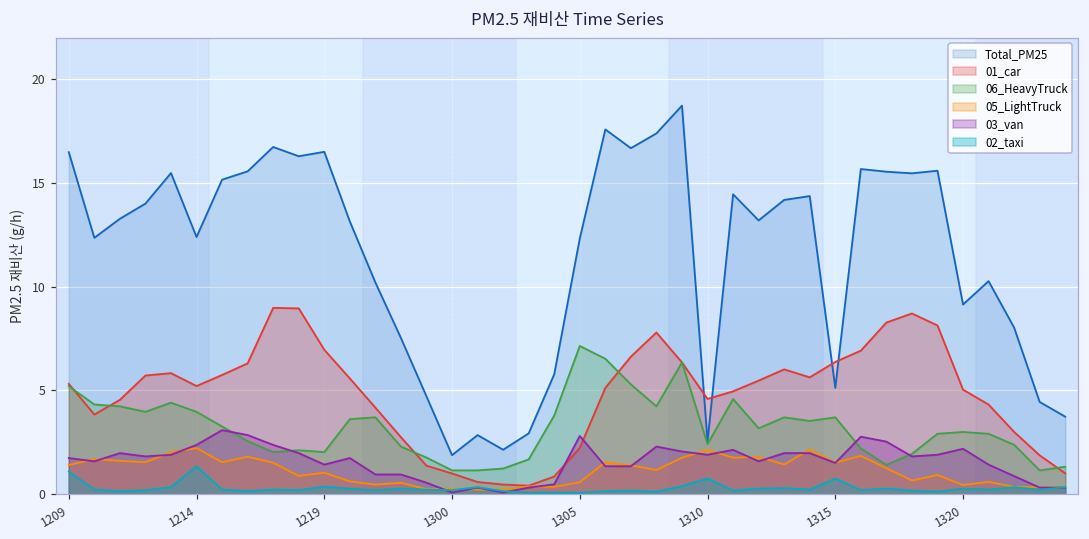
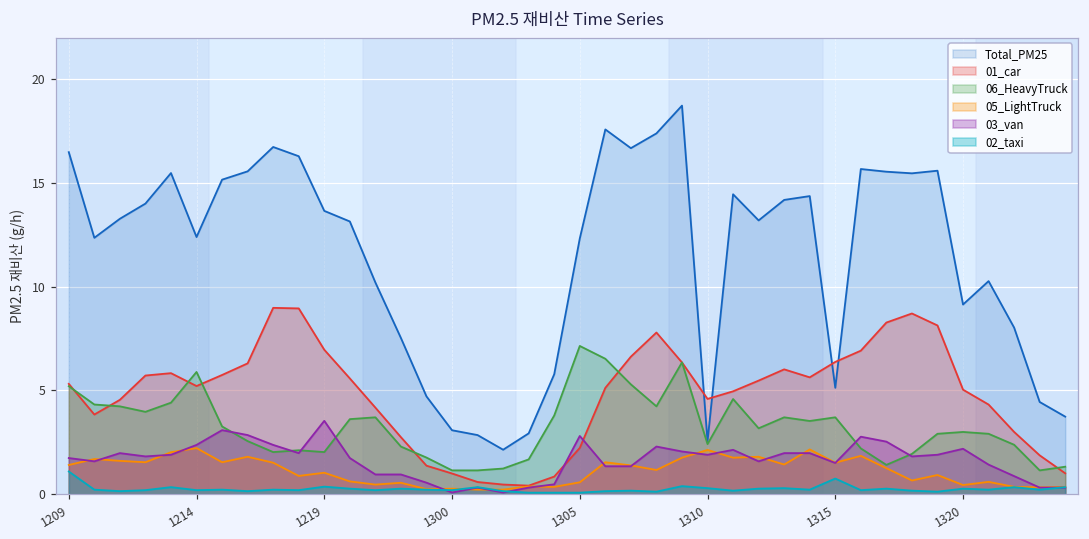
  {
    "Total_PM25": {
      "1209": 16.5,
      "1214": 12.4,
-     "1219": 16.5,
-     "1300": 1.9,
+     "1219": 13.6,
+     "1300": 3.1,
      "1305": 12.3,
      "1315": 5.1,
      "1320": 9.1
    },
    "06_HeavyTruck": {
-     "1214": 4.0,
+     "1214": 5.9,
      "1219": 2.0,
      "1300": 1.1,
      "1305": 7.1,
      "1315": 3.7,
      "1320": 3.0
    },
    "03_van": {
      "1209": 1.7,
      "1214": 2.4,
-     "1219": 1.4,
+     "1219": 3.5,
      "1305": 2.8,
      "1310": 1.9,
      "1320": 2.2
    },
    "02_taxi": {
      "1209": 1.1,
-     "1214": 1.3,
+     "1214": 0.2,
      "1219": 0.4,
      "1305": 0.1,
-     "1310": 0.8,
+     "1310": 0.3,
      "1315": 0.8,
      "1320": 0.3
    }
  }
